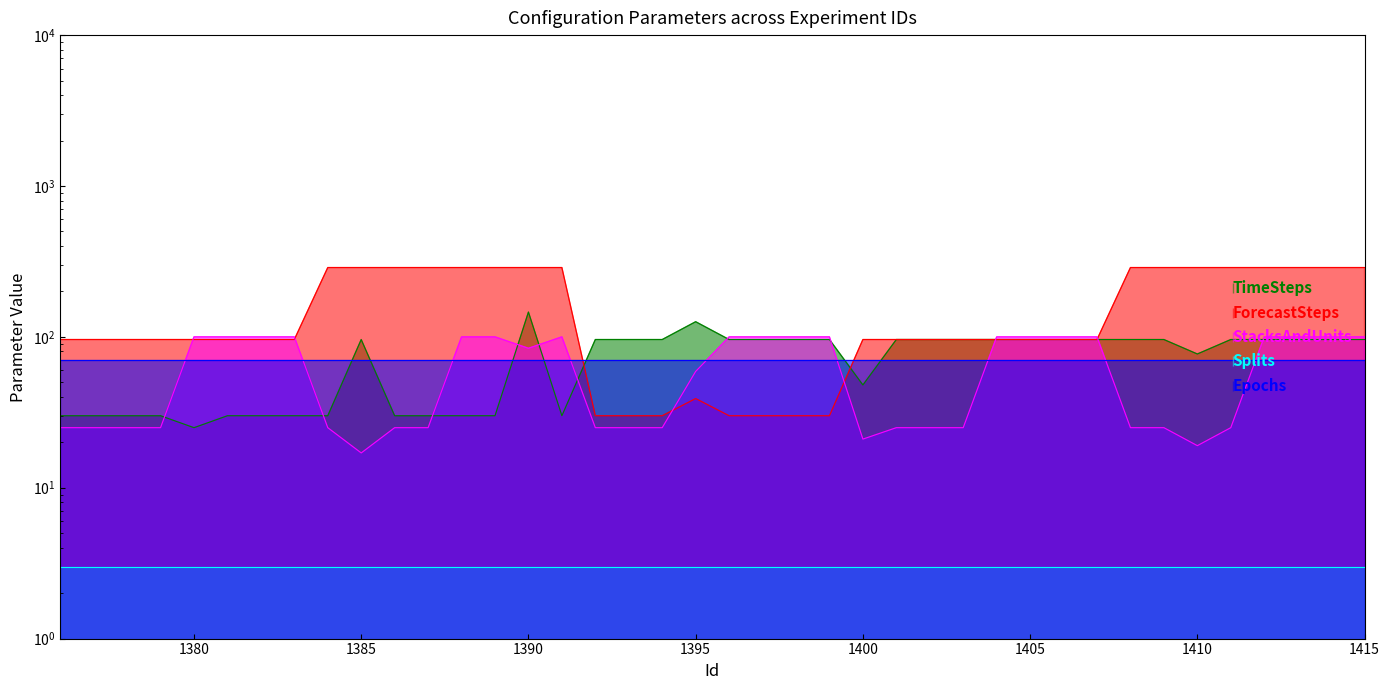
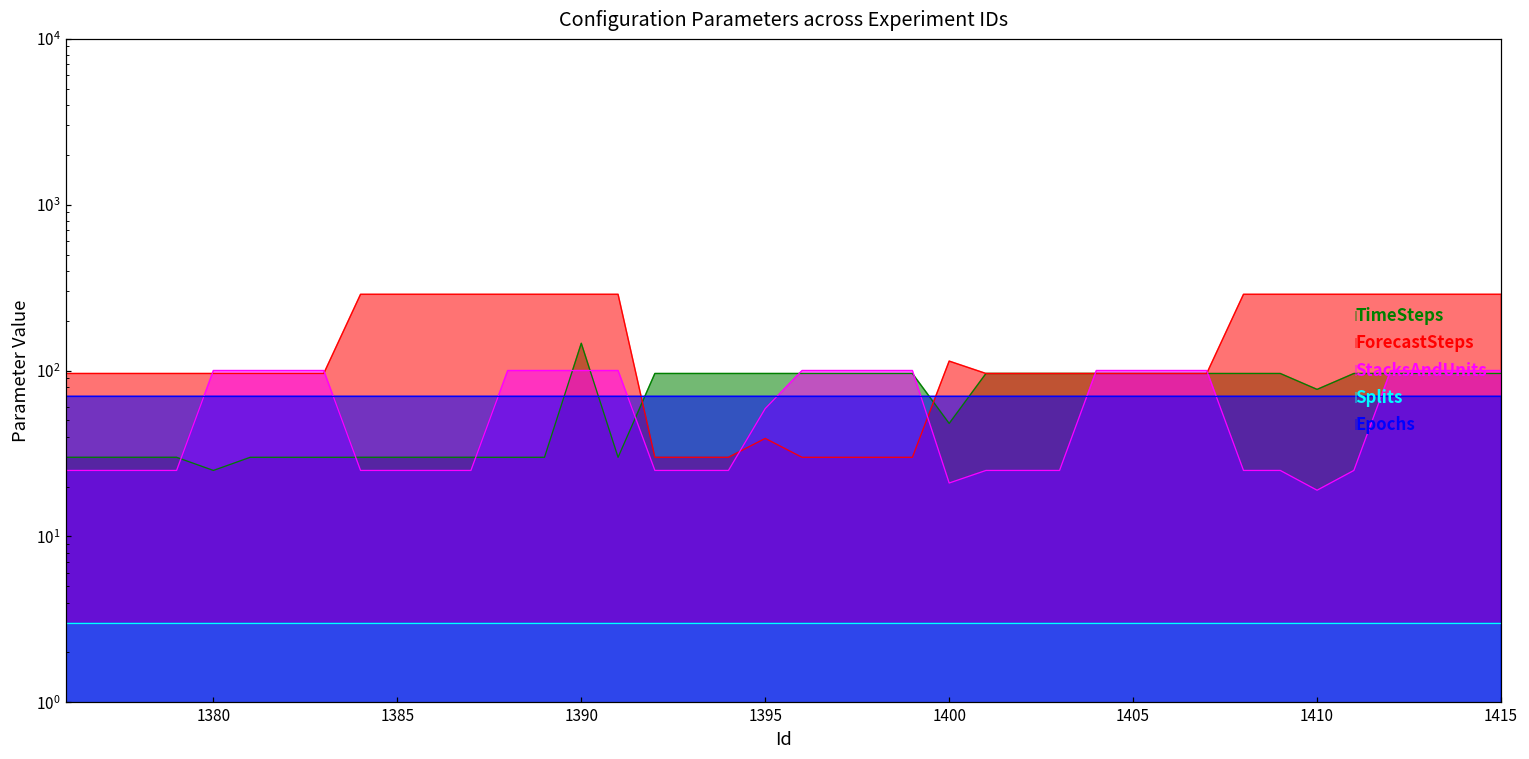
  {
    "TimeSteps": {
      "1380": 25,
-     "1385": 100,
+     "1385": 30,
      "1390": 150,
-     "1395": 130,
+     "1395": 100,
      "1400": 48,
      "1410": 80,
      "1415": 100
    },
    "ForecastSteps": {
      "1380": 100,
      "1385": 290,
      "1390": 290,
      "1395": 39,
-     "1400": 100,
+     "1400": 110,
      "1410": 290,
      "1415": 290
    },
    "StacksAndUnits": {
      "1380": 100,
-     "1385": 17,
-     "1390": 80,
+     "1385": 25,
+     "1390": 100,
      "1395": 59,
      "1400": 21,
      "1405": 100,
      "1410": 19,
      "1415": 100
    },
    "Splits": {
      "1380": 3,
      "1385": 3,
      "1390": 3,
      "1395": 3,
      "1400": 3,
      "1405": 3,
      "1410": 3,
      "1415": 3
    },
    "Epochs": {
      "1380": 70,
      "1385": 70,
      "1390": 70,
      "1395": 70,
      "1400": 70,
      "1405": 70,
      "1410": 70,
      "1415": 70
    }
  }
